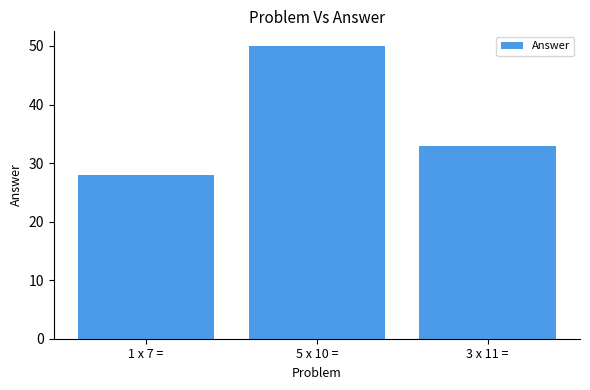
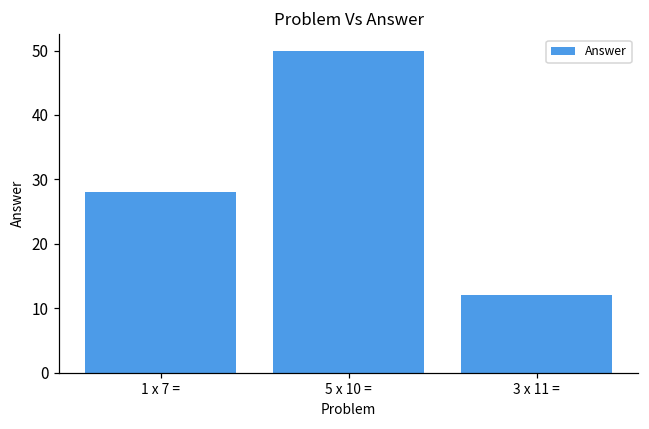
  {
    "1 x 7 =": 28,
    "5 x 10 =": 50,
-   "3 x 11 =": 33
+   "3 x 11 =": 12
  }
